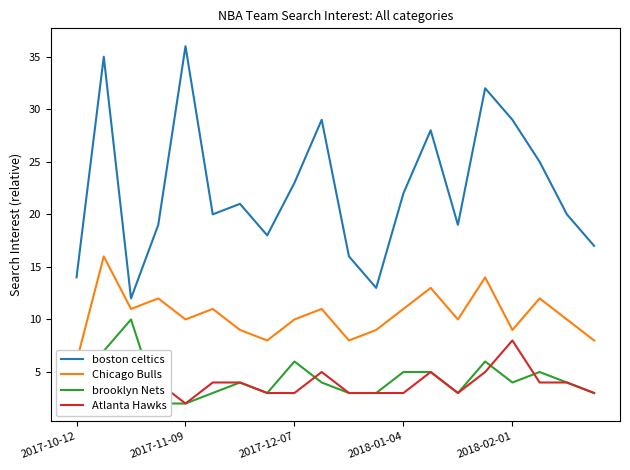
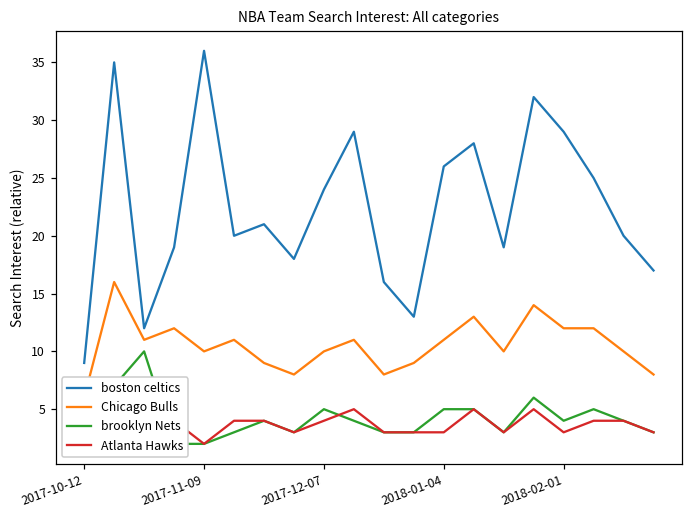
  {
    "boston celtics": {
-     "2017-10-12": 14,
+     "2017-10-12": 9,
      "2017-11-09": 36,
-     "2017-12-07": 23,
-     "2018-01-04": 22,
+     "2017-12-07": 24,
+     "2018-01-04": 26,
      "2018-02-01": 29
    },
    "Chicago Bulls": {
      "2017-11-09": 10,
      "2017-12-07": 10,
      "2018-01-04": 11,
-     "2018-02-01": 9
+     "2018-02-01": 12
    },
    "brooklyn Nets": {
-     "2017-12-07": 6,
+     "2017-12-07": 5,
      "2018-01-04": 5,
      "2018-02-01": 4
    },
    "Atlanta Hawks": {
-     "2017-12-07": 3,
+     "2017-12-07": 4,
      "2018-01-04": 3,
-     "2018-02-01": 8
+     "2018-02-01": 3
    }
  }
